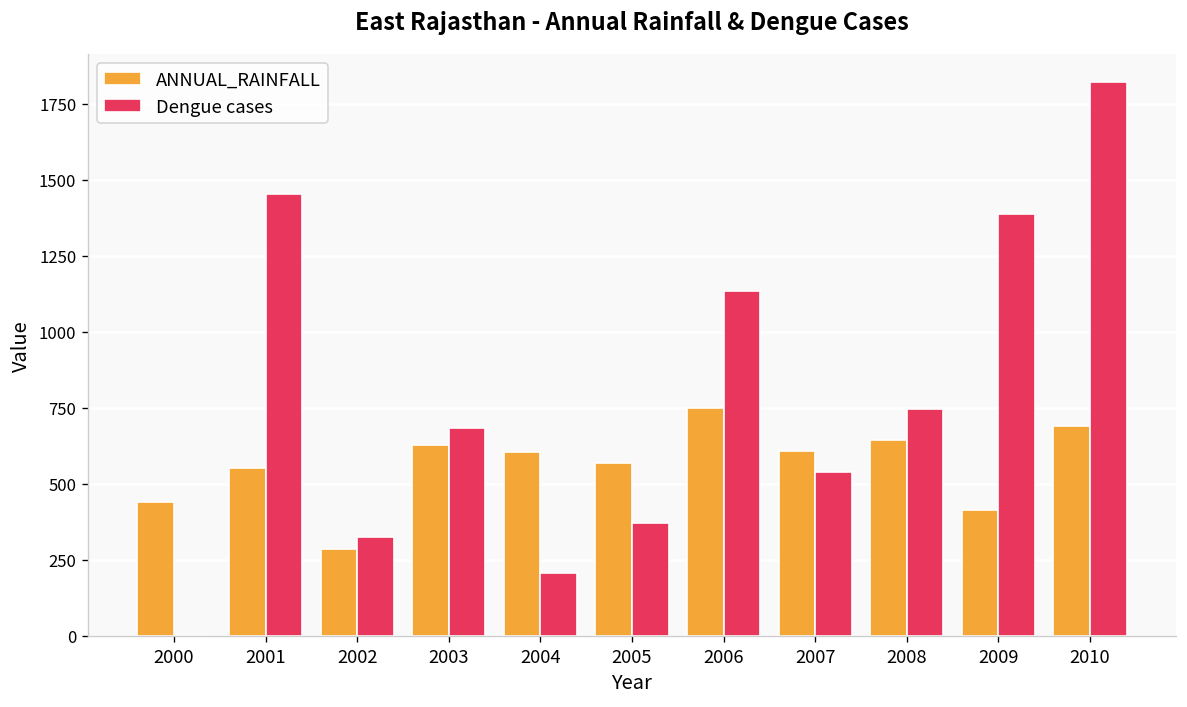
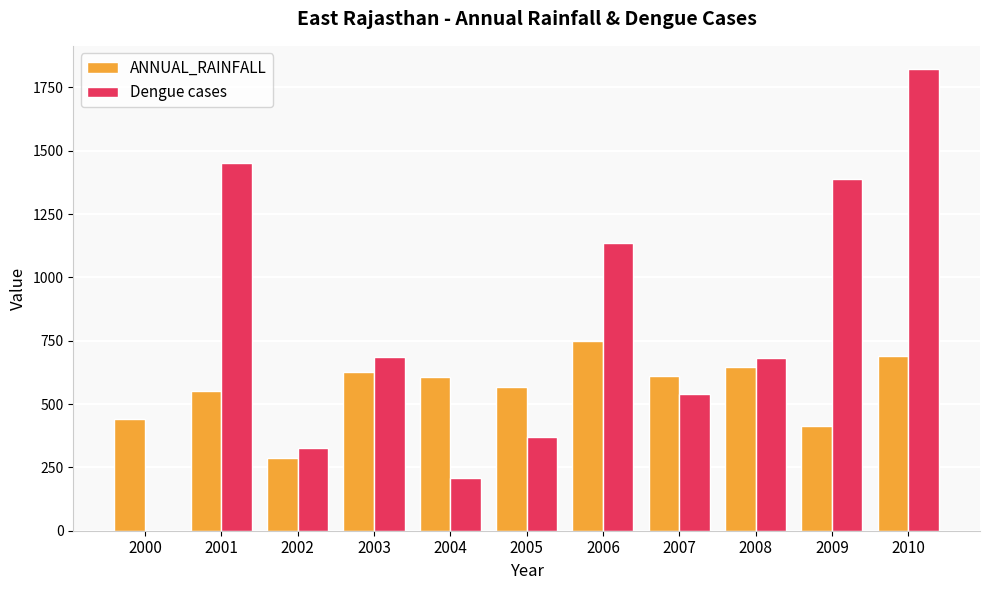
  {
    "ANNUAL_RAINFALL": {
      "2000": 440,
      "2001": 550,
      "2002": 290,
      "2003": 630,
      "2004": 610,
      "2005": 570,
      "2006": 750,
      "2007": 610,
      "2008": 640,
      "2009": 410,
      "2010": 690
    },
    "Dengue cases": {
      "2000": 0,
      "2001": 1450,
      "2002": 330,
      "2003": 690,
      "2004": 210,
      "2005": 370,
      "2006": 1140,
      "2007": 540,
-     "2008": 750,
+     "2008": 680,
      "2009": 1390,
      "2010": 1820
    }
  }
